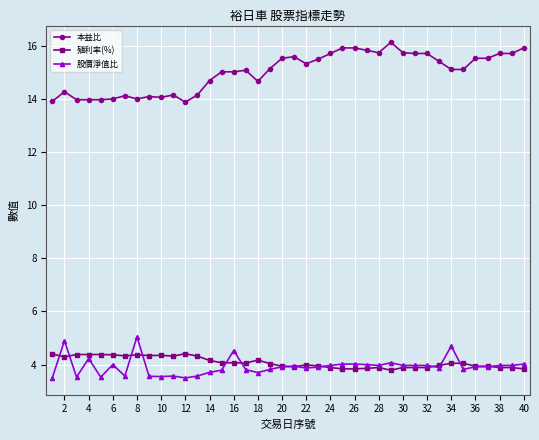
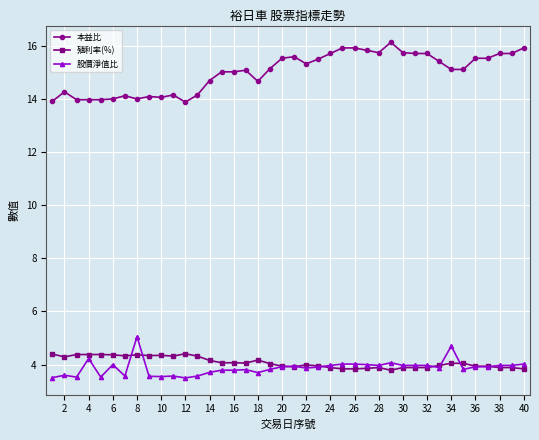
  {
    "股價淨值比": {
-     "2": 4.9,
+     "2": 3.6,
      "4": 4.2,
      "6": 4.0,
      "8": 5.1,
      "10": 3.6,
      "12": 3.5,
      "14": 3.7,
-     "16": 4.5,
+     "16": 3.8,
      "18": 3.7,
      "22": 3.9,
      "26": 4.0,
      "34": 4.7,
      "40": 4.0
    }
  }
